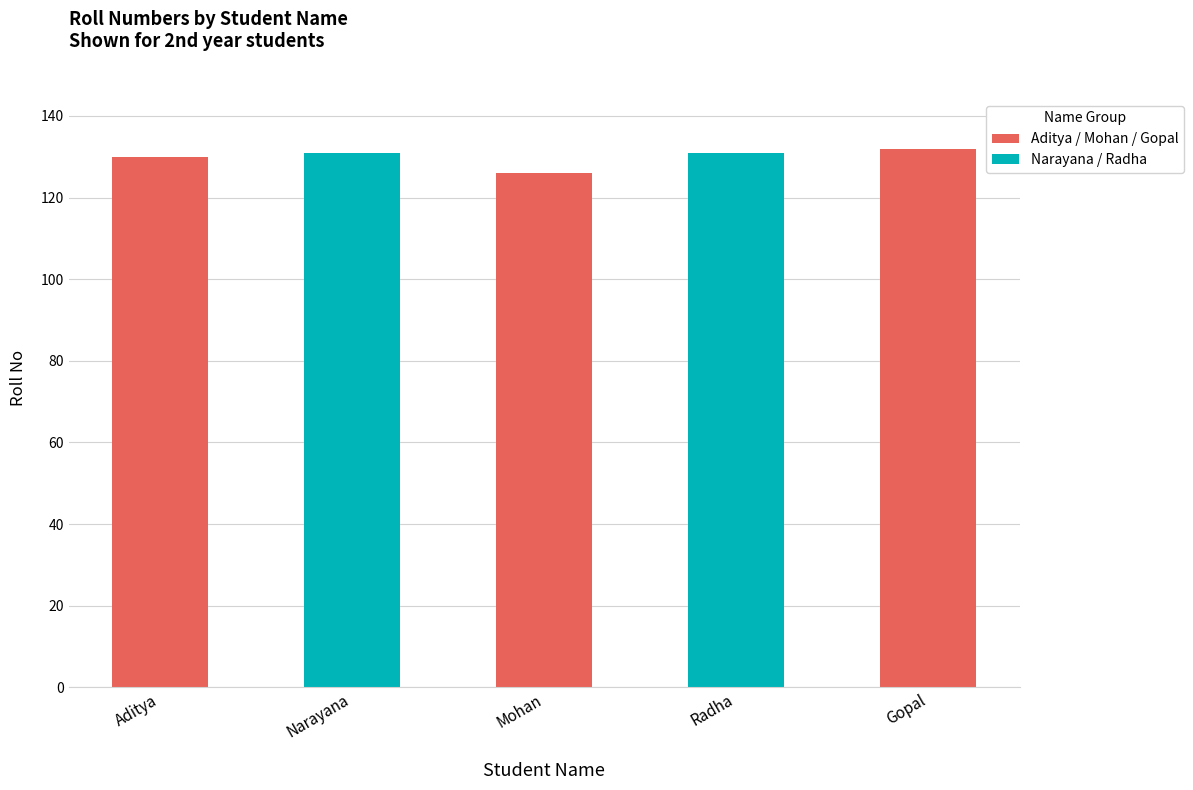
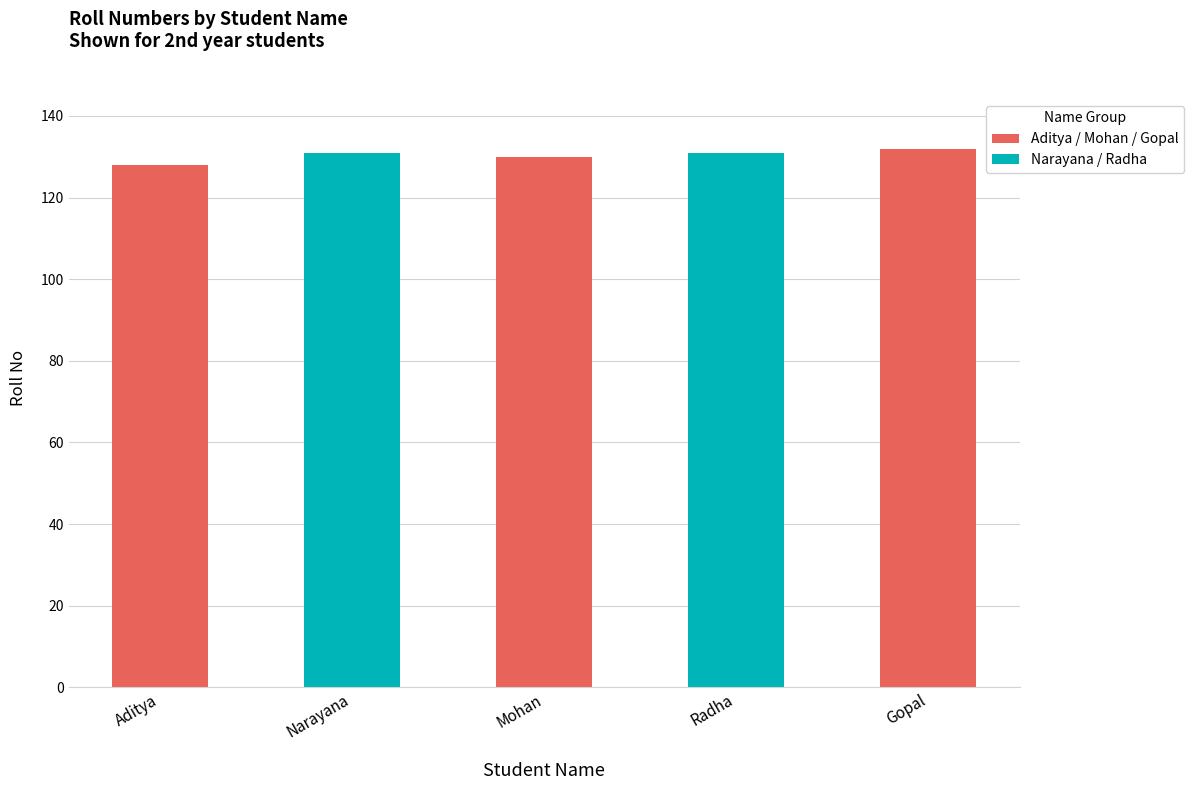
  {
-   "Aditya": 130,
+   "Aditya": 128,
    "Narayana": 131,
-   "Mohan": 126,
+   "Mohan": 130,
    "Radha": 131,
    "Gopal": 132
  }
